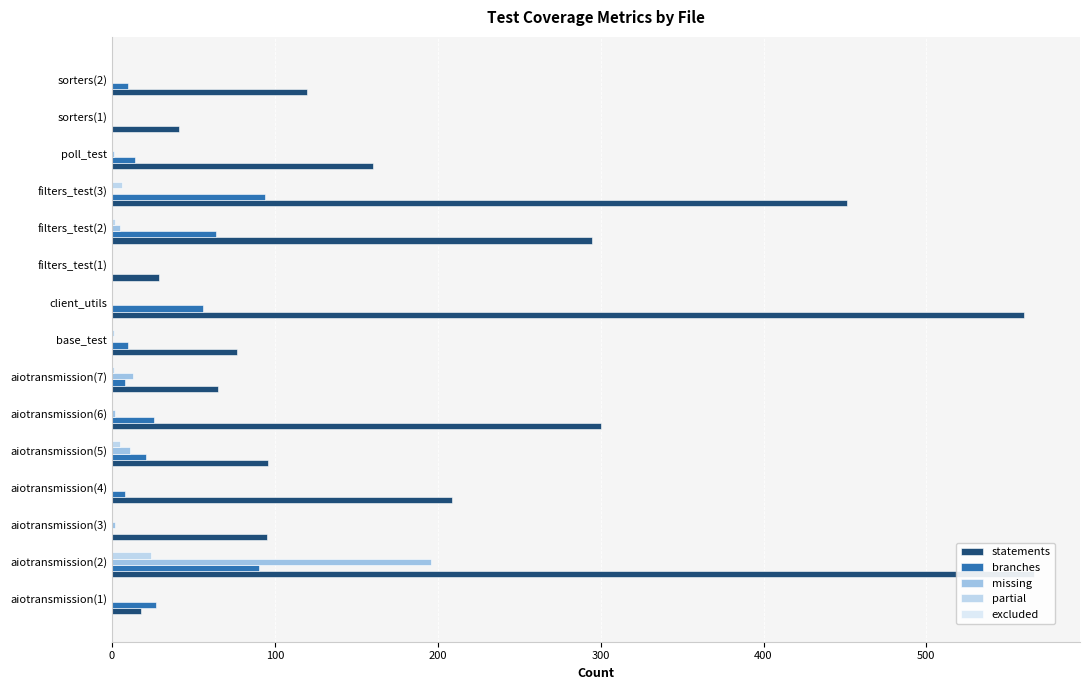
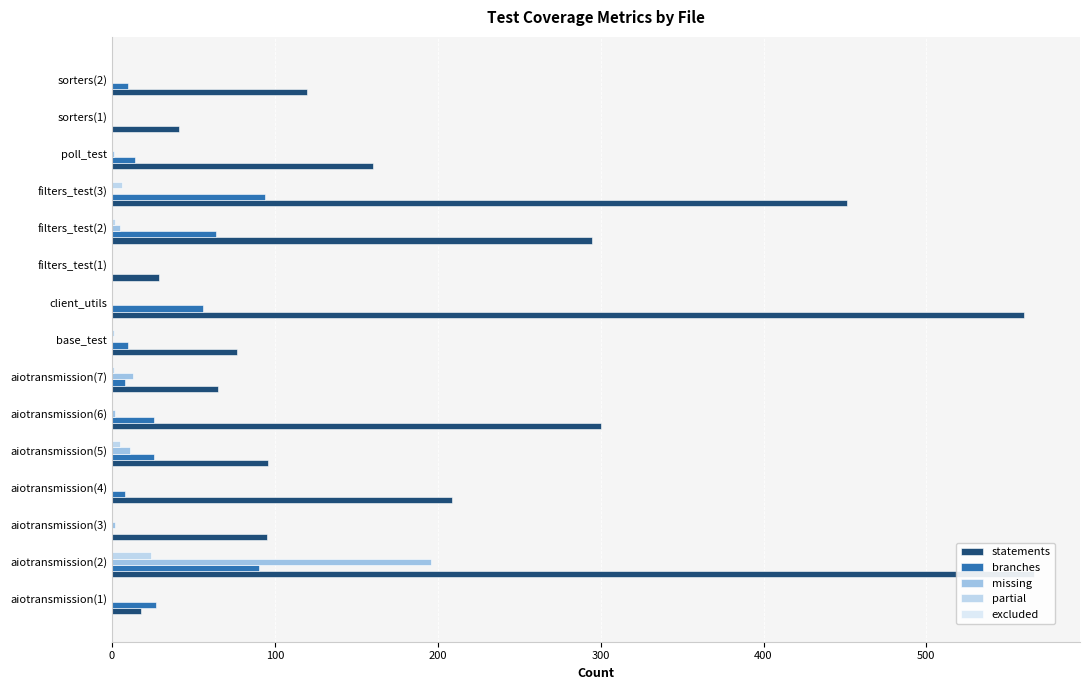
  {
    "statements": {
      "sorters(2)": 120,
      "sorters(1)": 41,
      "poll_test": 160,
      "filters_test(3)": 451,
      "filters_test(2)": 295,
      "filters_test(1)": 29,
      "client_utils": 560,
      "base_test": 77,
      "aiotransmission(7)": 65,
      "aiotransmission(6)": 300,
      "aiotransmission(5)": 96,
      "aiotransmission(4)": 209,
      "aiotransmission(3)": 95,
      "aiotransmission(1)": 18
    },
    "branches": {
      "sorters(2)": 10,
      "sorters(1)": 0,
      "poll_test": 14,
      "filters_test(3)": 94,
      "filters_test(2)": 64,
      "filters_test(1)": 0,
      "client_utils": 56,
      "base_test": 10,
      "aiotransmission(7)": 8,
      "aiotransmission(6)": 26,
-     "aiotransmission(5)": 21,
+     "aiotransmission(5)": 26,
      "aiotransmission(4)": 8,
      "aiotransmission(3)": 0,
      "aiotransmission(2)": 90,
      "aiotransmission(1)": 27
    }
  }
